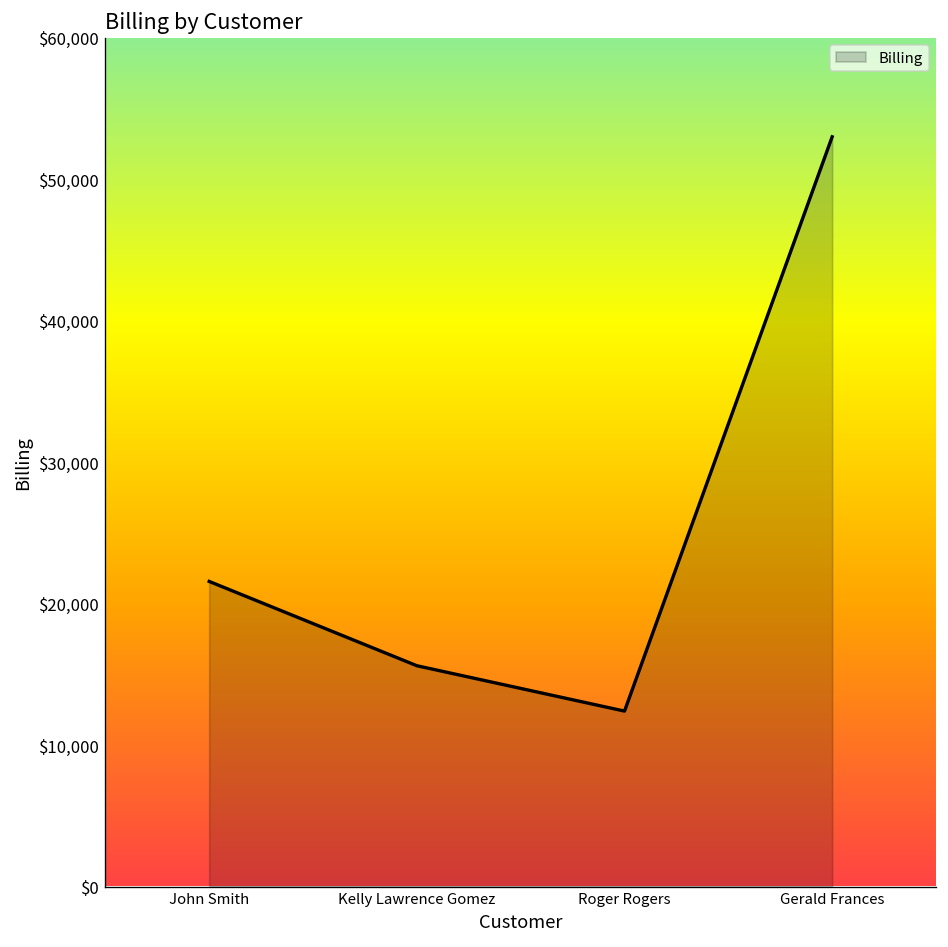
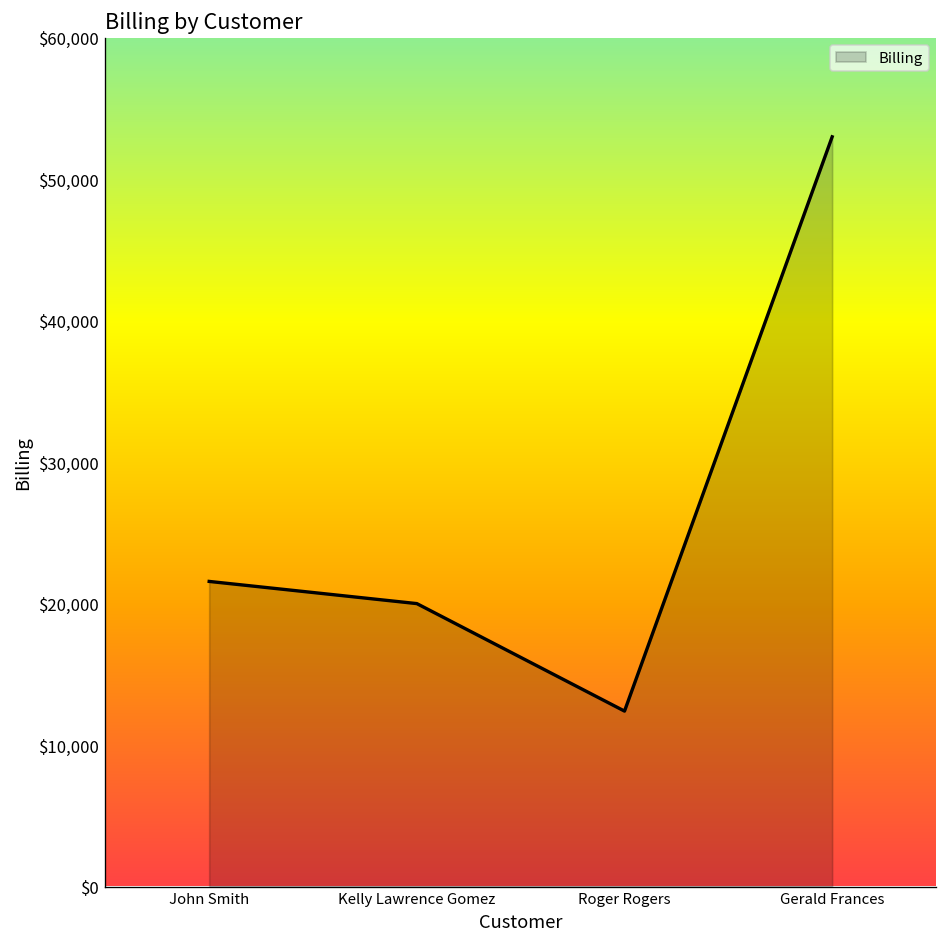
  {
    "John Smith": "$21,600",
-   "Kelly Lawrence Gomez": "$15,600",
+   "Kelly Lawrence Gomez": "$20,000",
    "Roger Rogers": "$12,400",
    "Gerald Frances": "$53,000"
  }
